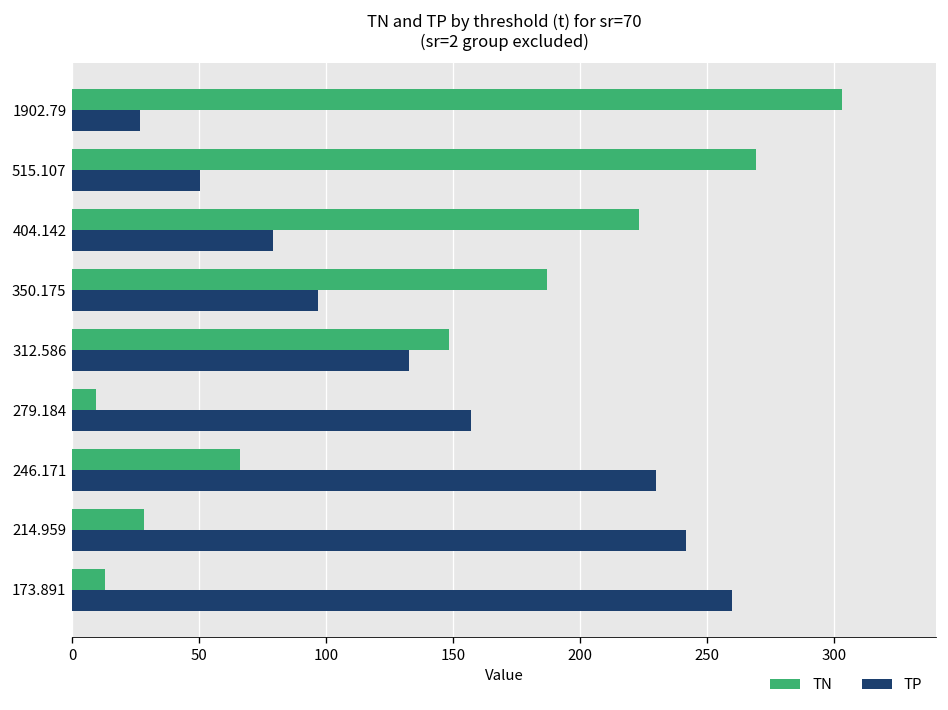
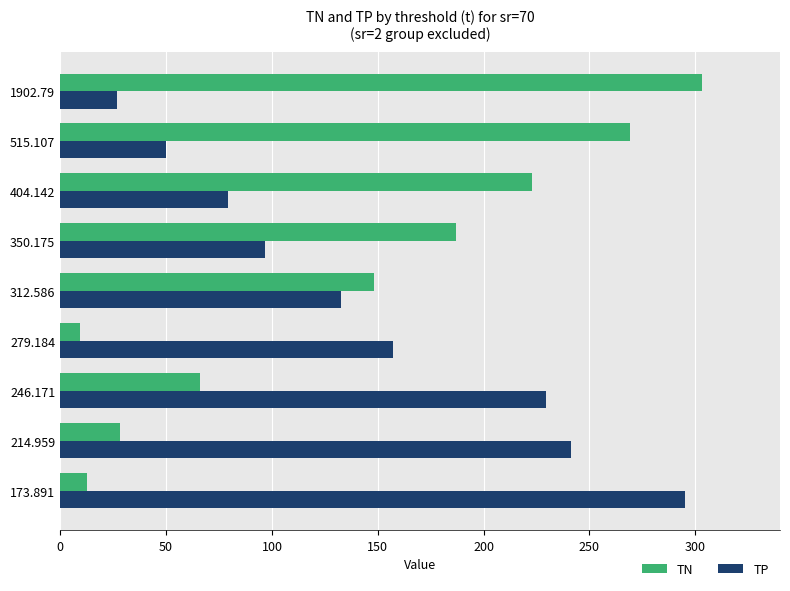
  {
    "TN": {
      "1902.79": 303,
      "515.107": 269,
      "404.142": 223,
      "350.175": 187,
      "312.586": 148,
      "279.184": 9,
      "246.171": 66,
      "214.959": 28,
      "173.891": 13
    },
    "TP": {
      "1902.79": 27,
      "515.107": 50,
      "404.142": 79,
      "350.175": 97,
      "312.586": 133,
      "279.184": 157,
      "246.171": 230,
      "214.959": 242,
-     "173.891": 260
+     "173.891": 295
    }
  }
